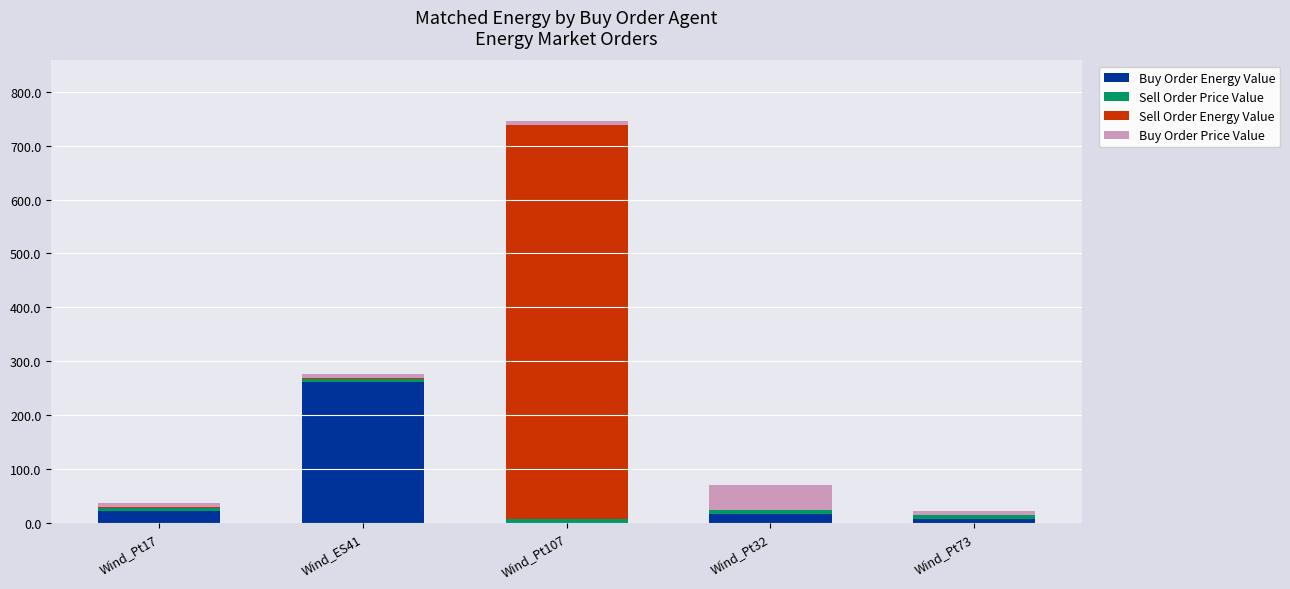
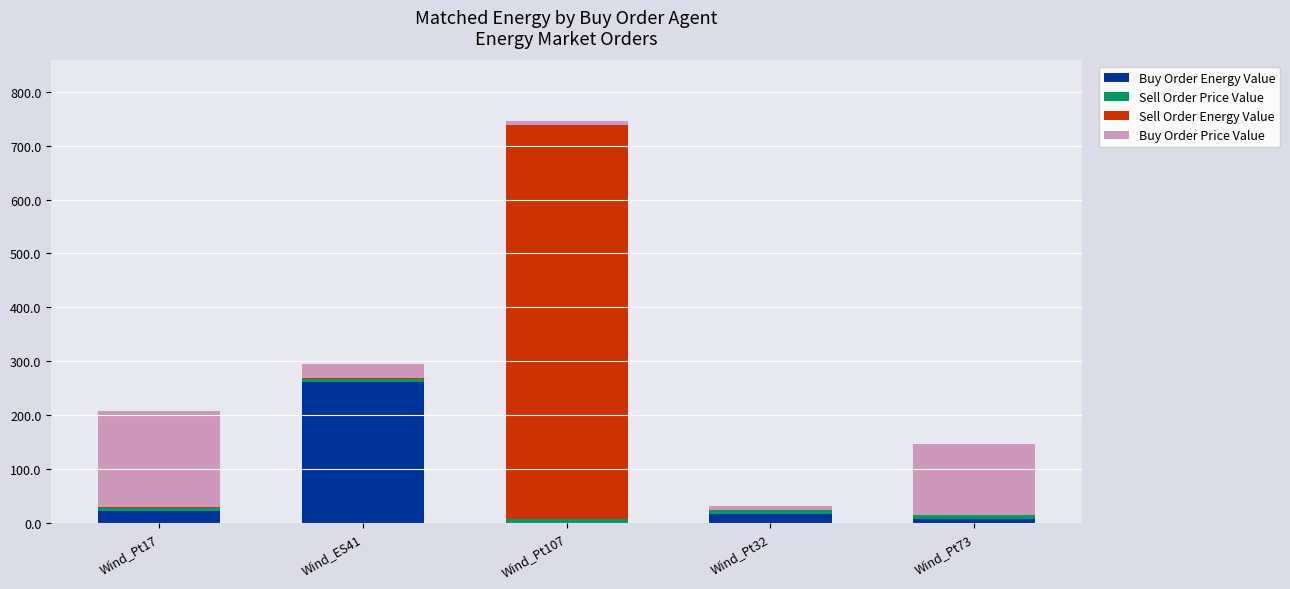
  {
    "Buy Order Energy Value": {
      "Wind_Pt17": 20,
      "Wind_ES41": 260,
      "Wind_Pt32": 20,
      "Wind_Pt73": 10
    },
    "Sell Order Price Value": {
      "Wind_Pt17": 10,
      "Wind_ES41": 10,
      "Wind_Pt107": 10,
      "Wind_Pt32": 10,
      "Wind_Pt73": 10
    },
    "Sell Order Energy Value": {
      "Wind_Pt107": 730
    },
    "Buy Order Price Value": {
-     "Wind_Pt17": 10,
-     "Wind_ES41": 10,
+     "Wind_Pt17": 180,
+     "Wind_ES41": 30,
      "Wind_Pt107": 10,
-     "Wind_Pt32": 50,
-     "Wind_Pt73": 10
+     "Wind_Pt32": 10,
+     "Wind_Pt73": 130
    }
  }
